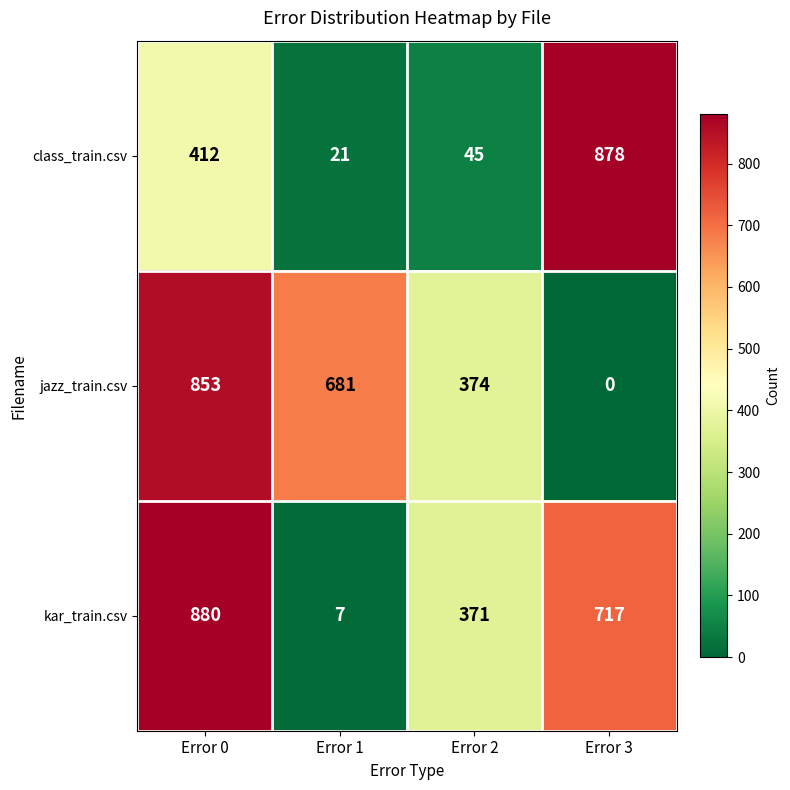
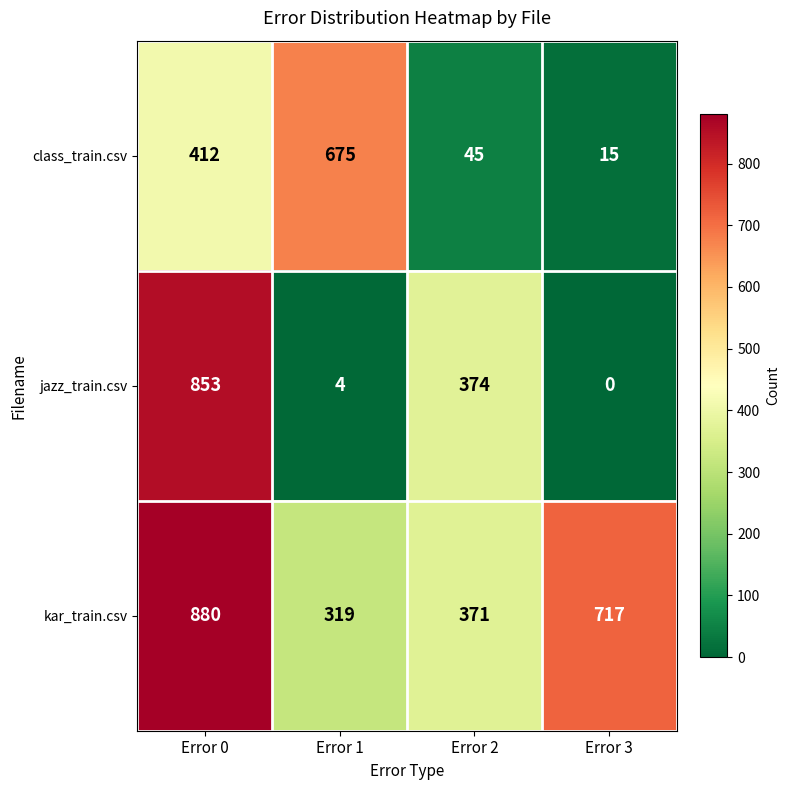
  {
    "class_train.csv": {
      "Error 0": 412,
-     "Error 1": 21,
+     "Error 1": 675,
      "Error 2": 45,
-     "Error 3": 878
+     "Error 3": 15
    },
    "jazz_train.csv": {
      "Error 0": 853,
-     "Error 1": 681,
+     "Error 1": 4,
      "Error 2": 374,
      "Error 3": 0
    },
    "kar_train.csv": {
      "Error 0": 880,
-     "Error 1": 7,
+     "Error 1": 319,
      "Error 2": 371,
      "Error 3": 717
    }
  }
